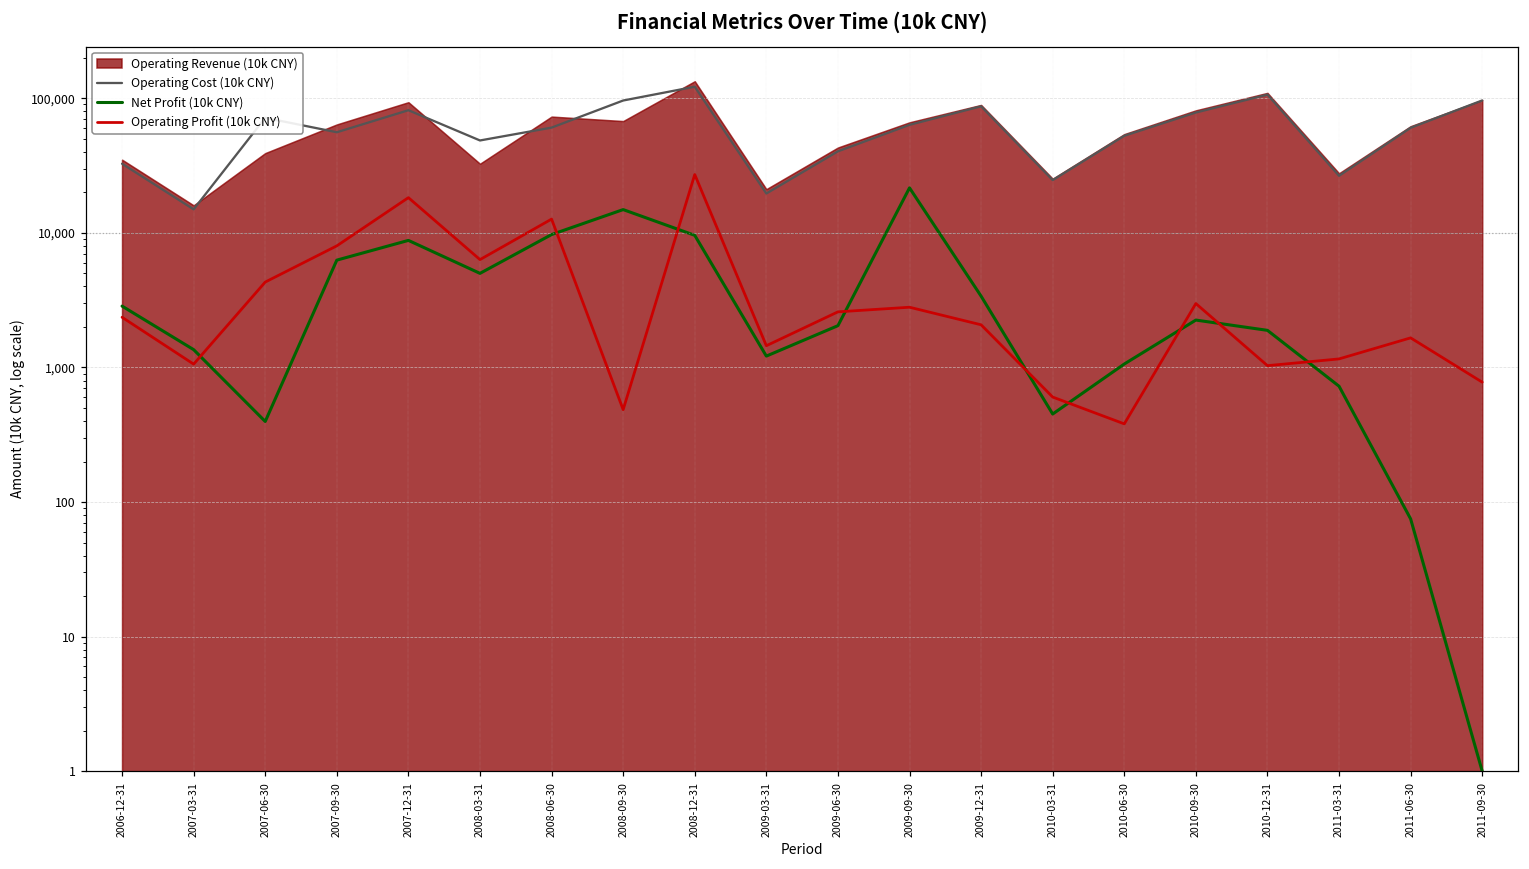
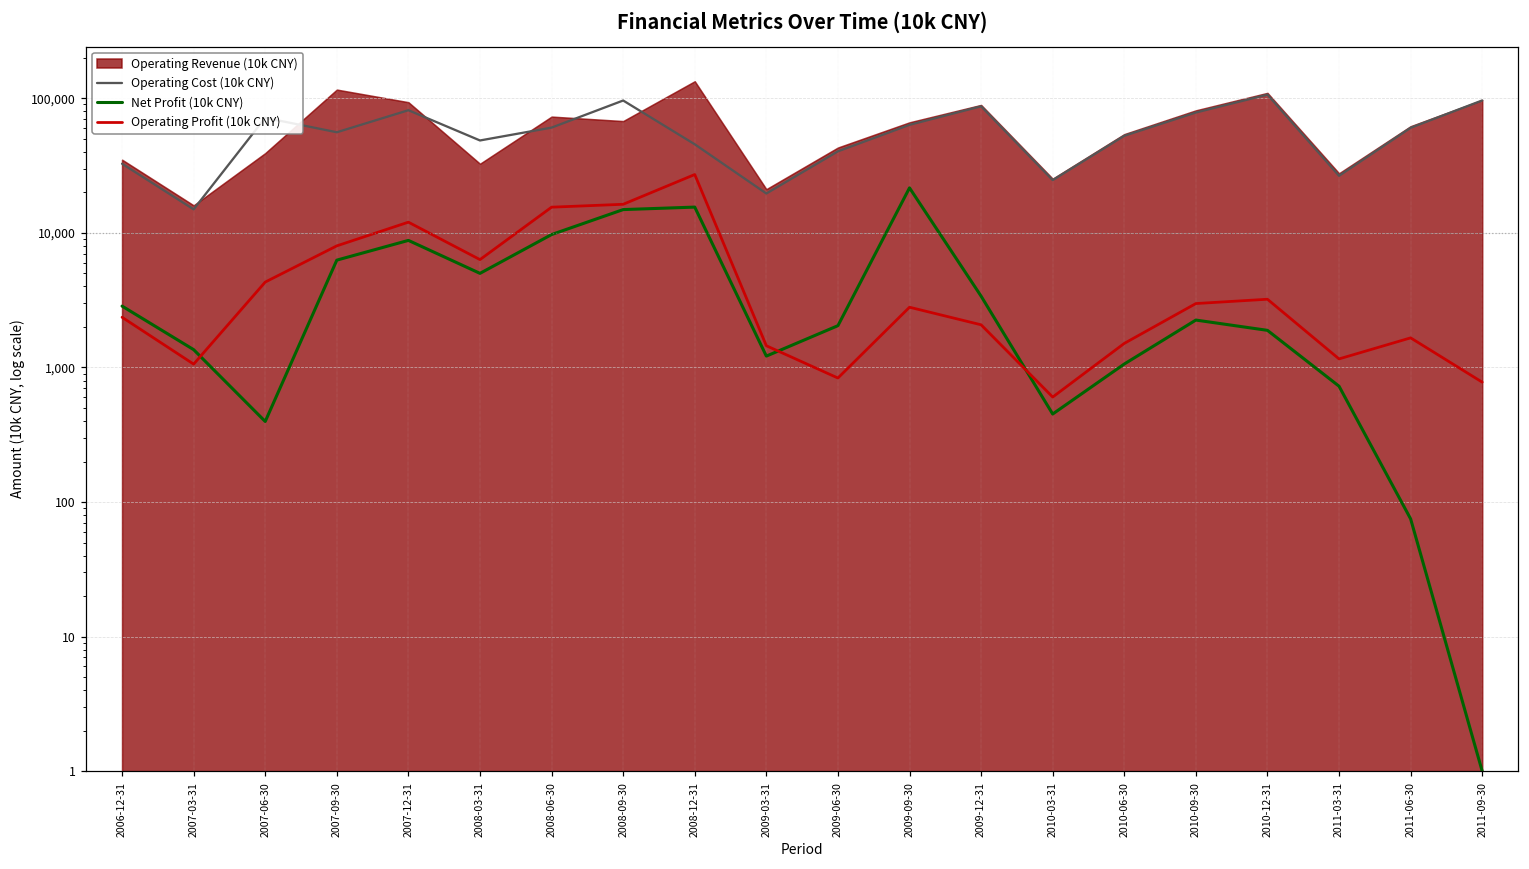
  {
    "Operating Cost (10k CNY)": {
      "2006-12-31": "33,000",
      "2007-03-31": "15,000",
      "2007-09-30": "60,000",
      "2007-12-31": "80,000",
      "2008-03-31": "49,000",
      "2008-06-30": "60,000",
      "2008-09-30": "100,000",
-     "2008-12-31": "120,000",
+     "2008-12-31": "46,000",
      "2009-03-31": "20,000",
      "2009-06-30": "40,000"
    },
    "Operating Revenue (10k CNY)": {
      "2006-12-31": "35,000",
      "2007-03-31": "16,000",
      "2007-06-30": "39,000",
-     "2007-09-30": "60,000",
+     "2007-09-30": "120,000",
      "2007-12-31": "90,000",
      "2008-03-31": "33,000",
      "2008-06-30": "70,000",
      "2008-09-30": "70,000",
      "2008-12-31": "130,000",
      "2009-03-31": "21,000",
      "2009-06-30": "43,000"
    },
    "Net Profit (10k CNY)": {
      "2006-12-31": "2,900",
      "2007-03-31": "1,400",
      "2007-06-30": "400",
      "2007-09-30": "6,000",
      "2007-12-31": "9,000",
      "2008-03-31": "5,000",
      "2008-06-30": "10,000",
      "2008-09-30": "15,000",
-     "2008-12-31": "10,000",
+     "2008-12-31": "16,000",
      "2009-03-31": "1,200",
      "2009-06-30": "2,000",
      "2009-09-30": "22,000",
      "2009-12-31": "3,400",
      "2010-03-31": "450",
      "2010-06-30": "1,100",
      "2010-09-30": "2,300",
      "2010-12-31": "1,900",
      "2011-03-31": "700",
      "2011-06-30": "80",
      "2011-09-30": "1"
    },
    "Operating Profit (10k CNY)": {
      "2006-12-31": "2,400",
      "2007-03-31": "1,100",
      "2007-06-30": "4,300",
      "2007-09-30": "8,000",
-     "2007-12-31": "18,000",
+     "2007-12-31": "12,000",
      "2008-03-31": "6,000",
-     "2008-06-30": "13,000",
-     "2008-09-30": "490",
+     "2008-06-30": "16,000",
+     "2008-09-30": "16,000",
      "2008-12-31": "27,000",
      "2009-03-31": "1,500",
-     "2009-06-30": "2,600",
+     "2009-06-30": "800",
      "2009-09-30": "2,800",
      "2009-12-31": "2,100",
      "2010-03-31": "600",
-     "2010-06-30": "380",
+     "2010-06-30": "1,500",
      "2010-09-30": "3,000",
-     "2010-12-31": "1,000",
+     "2010-12-31": "3,200",
      "2011-03-31": "1,200",
      "2011-06-30": "1,700",
      "2011-09-30": "800"
    }
  }
